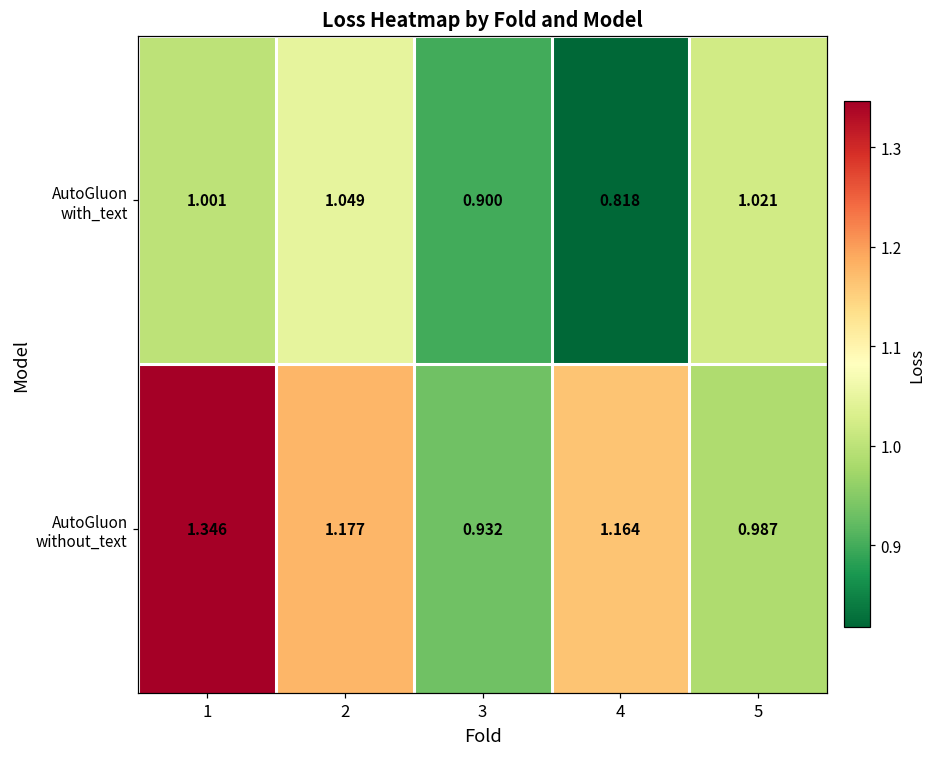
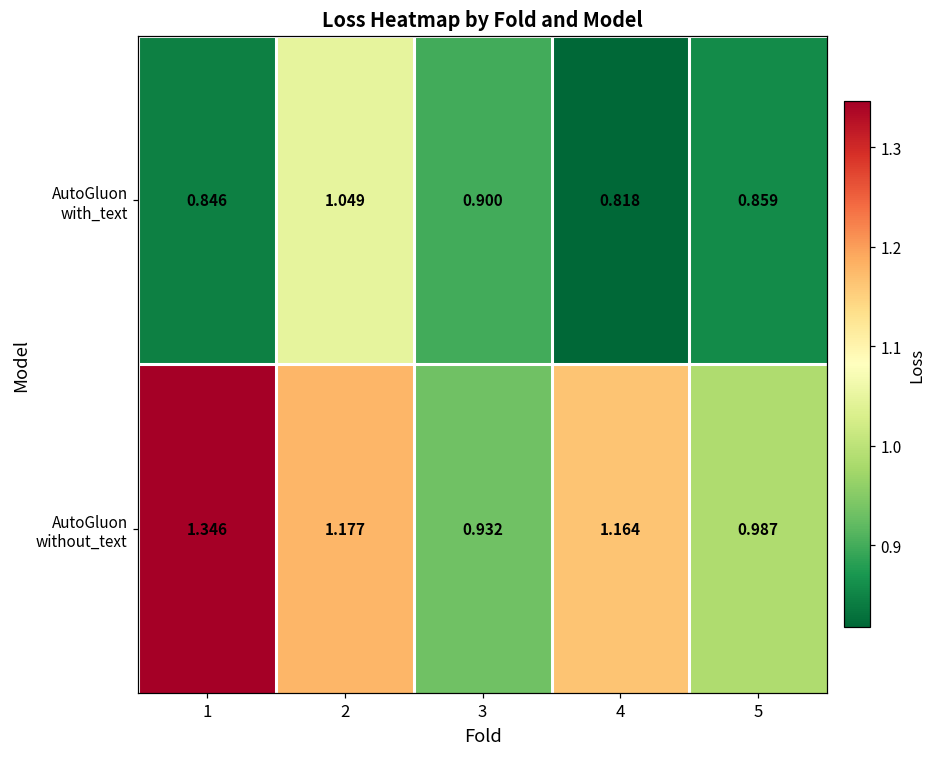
  {
    "AutoGluon with_text": {
-     "1": 1.001,
+     "1": 0.846,
      "2": 1.049,
      "3": 0.900,
      "4": 0.818,
-     "5": 1.021
+     "5": 0.859
    },
    "AutoGluon without_text": {
      "1": 1.346,
      "2": 1.177,
      "3": 0.932,
      "4": 1.164,
      "5": 0.987
    }
  }
